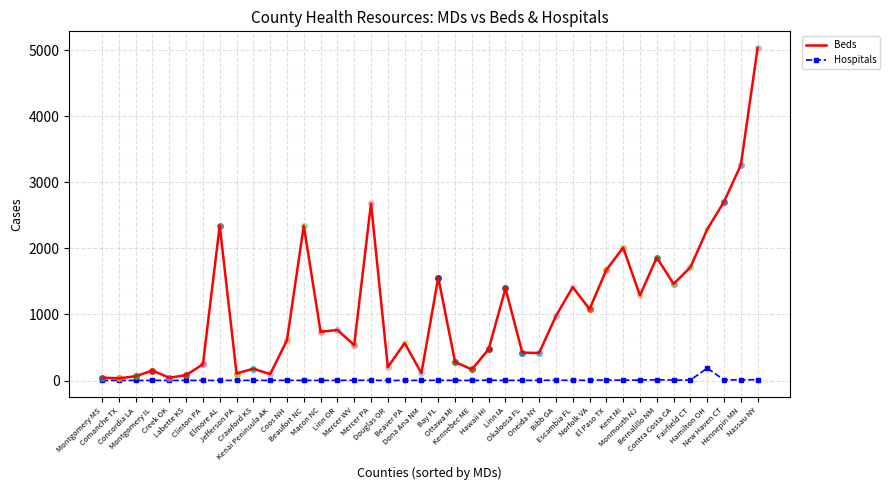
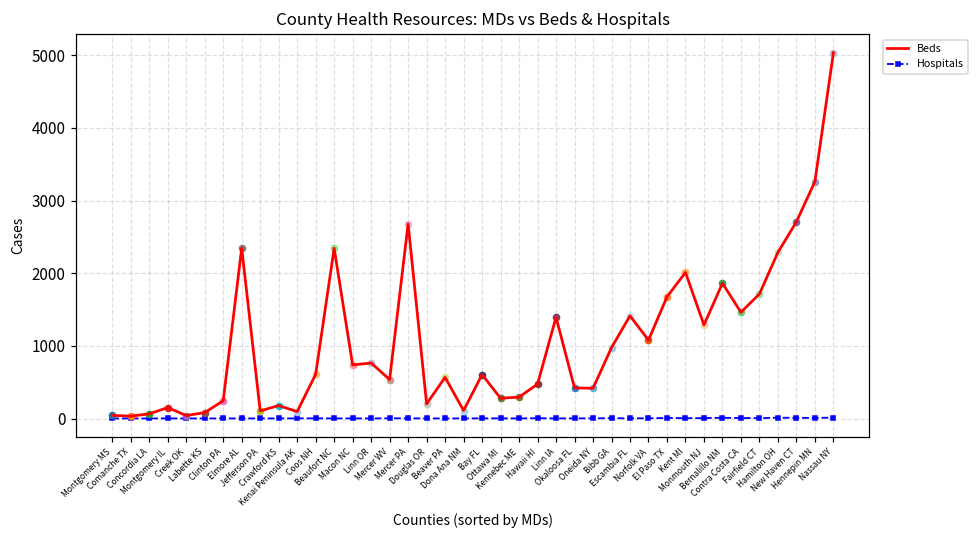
  {
    "Beds": {
-     "Bay FL": 1600,
-     "Kennebec ME": 200
+     "Bay FL": 600,
+     "Kennebec ME": 300
    },
    "Hospitals": {
      "Montgomery MS": 0,
      "Concordia LA": 0,
      "Montgomery IL": 0,
      "Creek OK": 0,
      "Labette KS": 0,
      "Clinton PA": 0,
      "Elmore AL": 0,
      "Jefferson PA": 0,
      "Crawford KS": 0,
      "Kenai Peninsula AK": 0,
      "Coos NH": 0,
      "Beaufort NC": 0,
      "Macon NC": 0,
      "Linn OR": 0,
      "Mercer WV": 0,
      "Mercer PA": 0,
      "Douglas OR": 0,
      "Beaver PA": 0,
      "Dona Ana NM": 0,
      "Bay FL": 0,
      "Ottawa MI": 0,
      "Kennebec ME": 0,
      "Hawaii HI": 0,
      "Linn IA": 0,
      "Okaloosa FL": 0,
      "Oneida NY": 0,
      "Bibb GA": 0,
      "Escambia FL": 0,
      "Norfolk VA": 0,
      "El Paso TX": 0,
      "Kent MI": 0,
      "Monmouth NJ": 0,
      "Bernalillo NM": 0,
      "Contra Costa CA": 0,
      "Fairfield CT": 0,
-     "Hamilton OH": 200,
+     "Hamilton OH": 0,
      "New Haven CT": 0,
      "Hennepin MN": 0,
      "Nassau NY": 0
    }
  }
